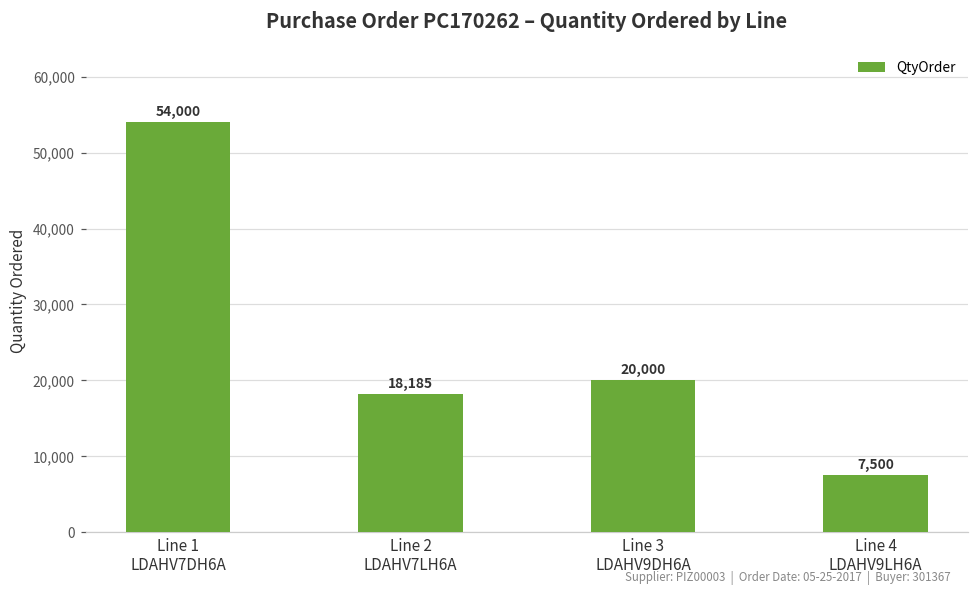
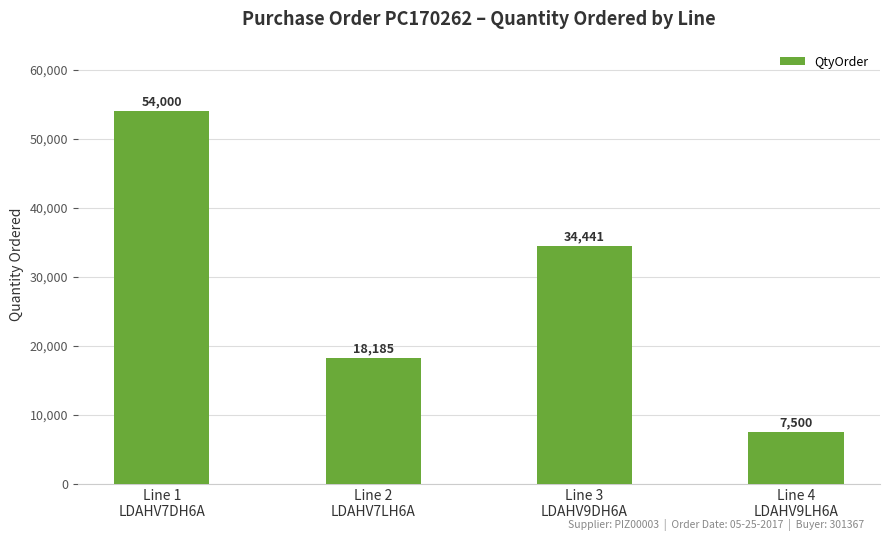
  {
    "Line 1 LDAHV7DH6A": "54,000",
    "Line 2 LDAHV7LH6A": "18,185",
-   "Line 3 LDAHV9DH6A": "20,000",
+   "Line 3 LDAHV9DH6A": "34,441",
    "Line 4 LDAHV9LH6A": "7,500"
  }
